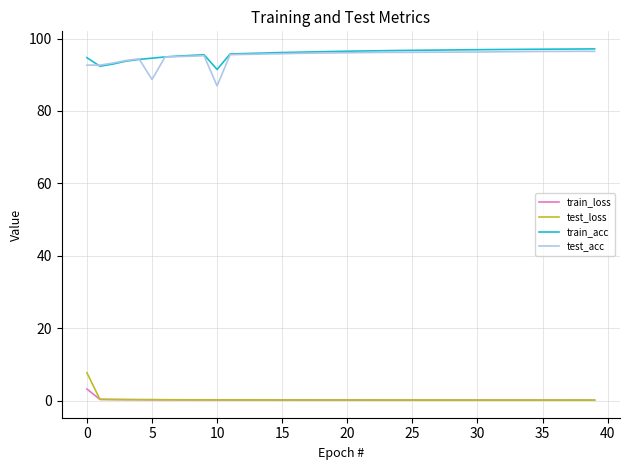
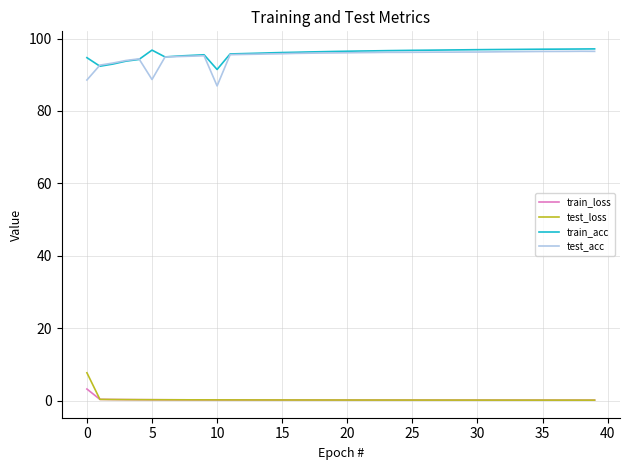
  {
    "train_loss": {
      "0": 3
    },
    "test_loss": {
      "0": 8
    },
    "train_acc": {
      "0": 95,
-     "5": 95,
+     "5": 97,
      "10": 91
    },
    "test_acc": {
-     "0": 93,
+     "0": 89,
      "5": 89,
      "10": 87
    }
  }
